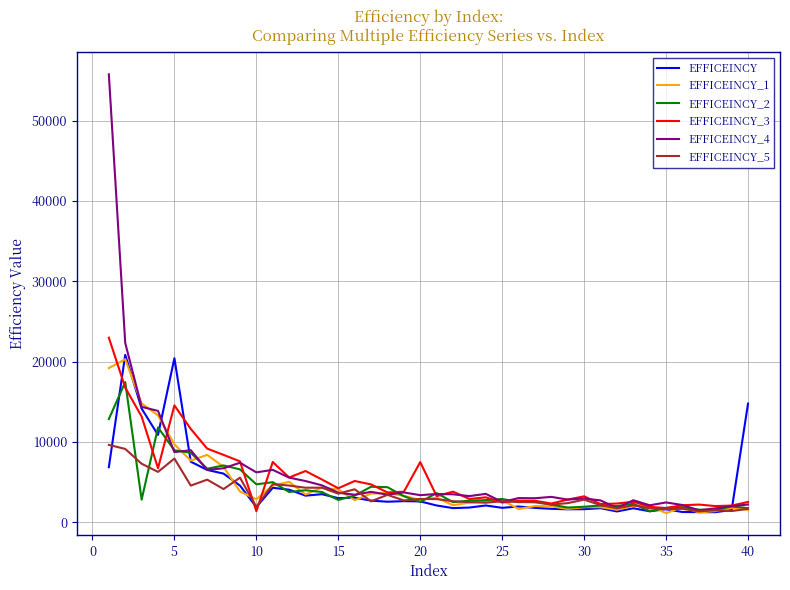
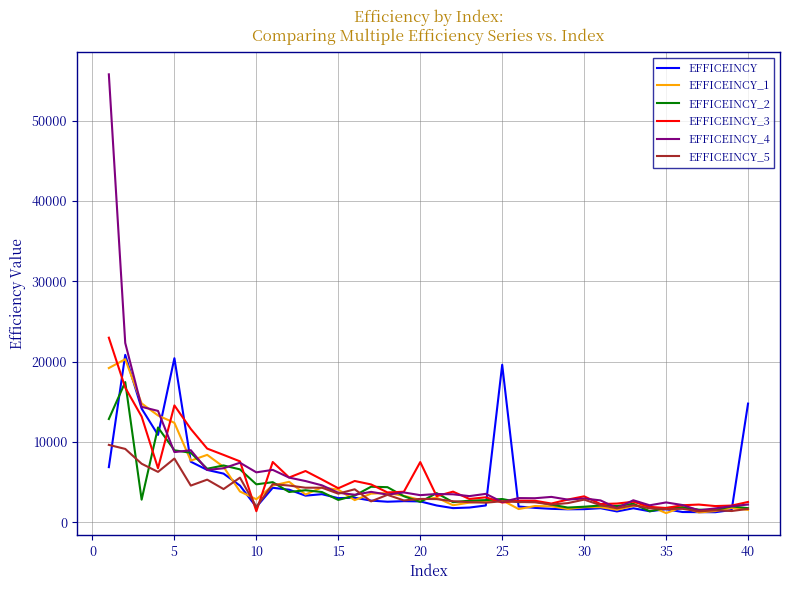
  {
    "EFFICEINCY": {
      "5": 20000,
-     "25": 2000,
+     "25": 20000,
      "40": 15000
    },
    "EFFICEINCY_1": {
-     "5": 10000,
+     "5": 12000,
      "10": 3000,
      "35": 1000
    },
    "EFFICEINCY_2": {
      "10": 5000
    },
    "EFFICEINCY_3": {
      "5": 15000,
      "10": 1000,
      "20": 8000
    },
    "EFFICEINCY_4": {
      "10": 6000,
      "20": 3000,
      "35": 2000
    },
    "EFFICEINCY_5": {
      "5": 8000
    }
  }
